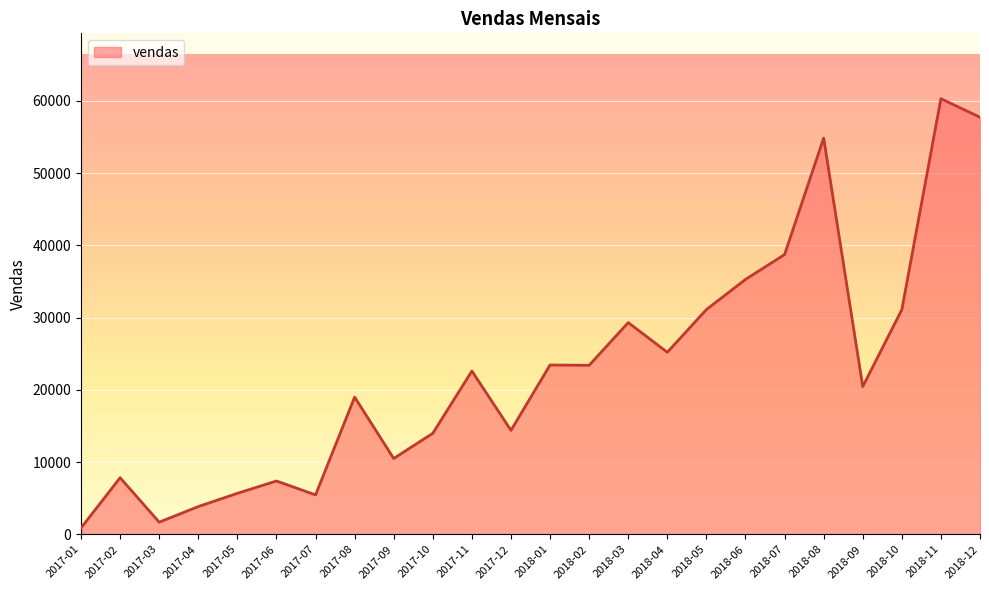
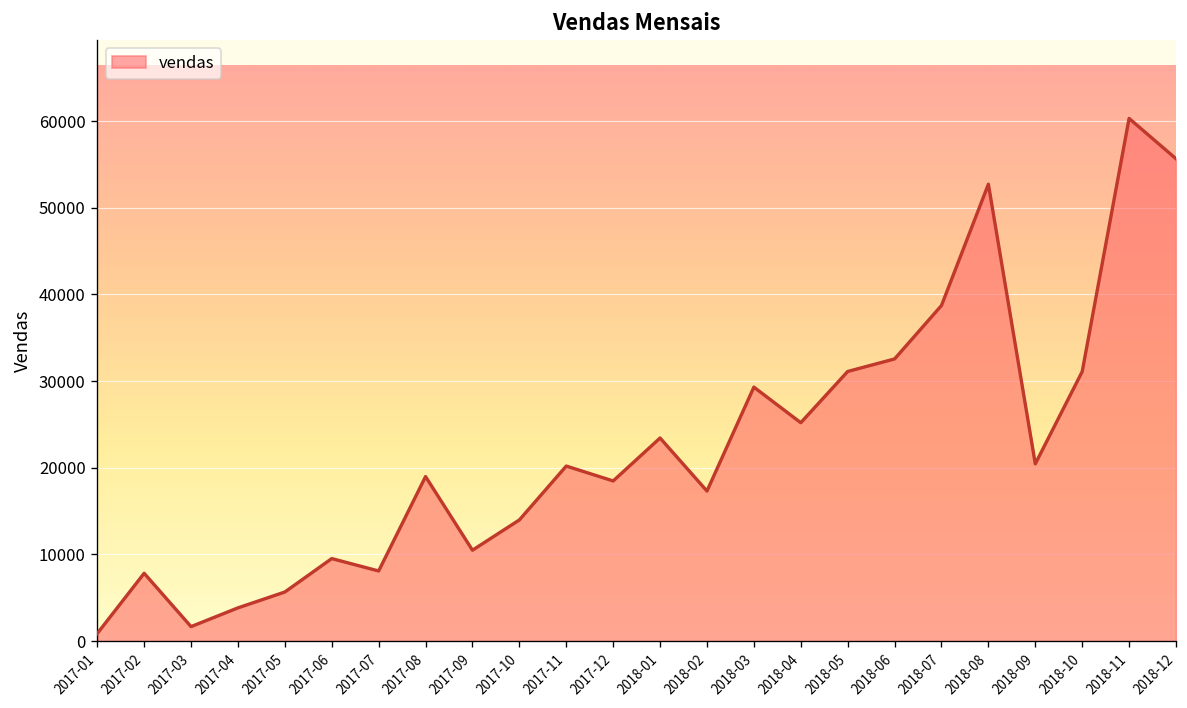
  {
    "2017-01": 1000,
    "2017-02": 8000,
    "2017-03": 2000,
    "2017-04": 4000,
    "2017-05": 6000,
-   "2017-06": 7000,
-   "2017-07": 5000,
+   "2017-06": 10000,
+   "2017-07": 8000,
    "2017-08": 19000,
    "2017-09": 10000,
    "2017-10": 14000,
-   "2017-11": 23000,
-   "2017-12": 14000,
+   "2017-11": 20000,
+   "2017-12": 18000,
    "2018-01": 23000,
-   "2018-02": 23000,
+   "2018-02": 17000,
    "2018-03": 29000,
    "2018-04": 25000,
    "2018-05": 31000,
-   "2018-06": 35000,
+   "2018-06": 33000,
    "2018-07": 39000,
-   "2018-08": 55000,
+   "2018-08": 53000,
    "2018-09": 20000,
    "2018-10": 31000,
    "2018-11": 60000,
-   "2018-12": 58000
+   "2018-12": 56000
  }
